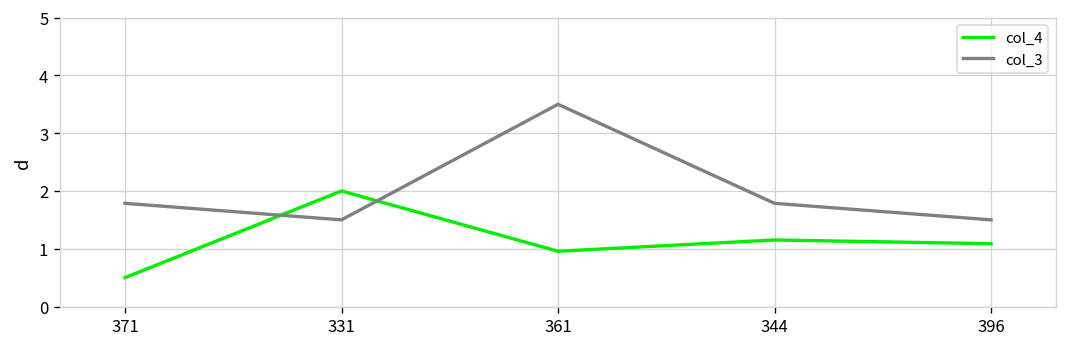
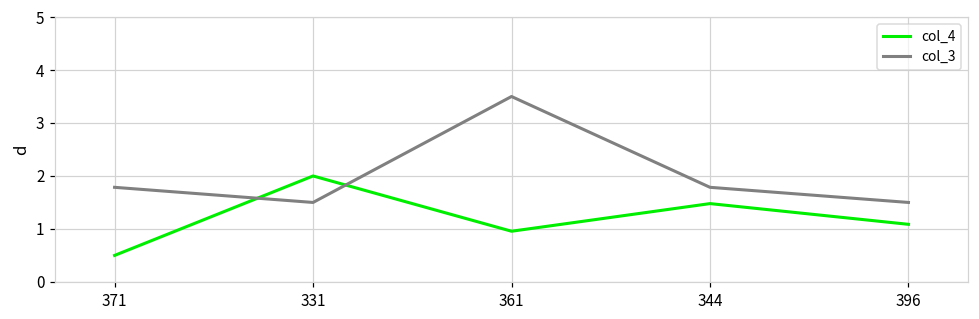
  {
    "col_4": {
      "371": 0.5,
      "331": 2.0,
      "361": 1.0,
-     "344": 1.2,
+     "344": 1.5,
      "396": 1.1
    },
    "col_3": {
      "371": 1.8,
      "331": 1.5,
      "361": 3.5,
      "344": 1.8,
      "396": 1.5
    }
  }
